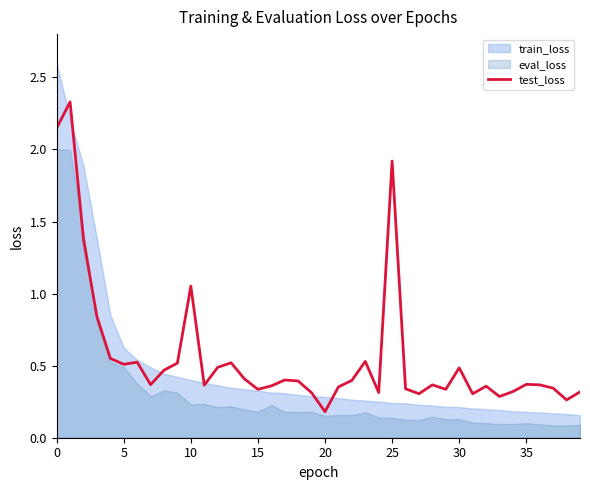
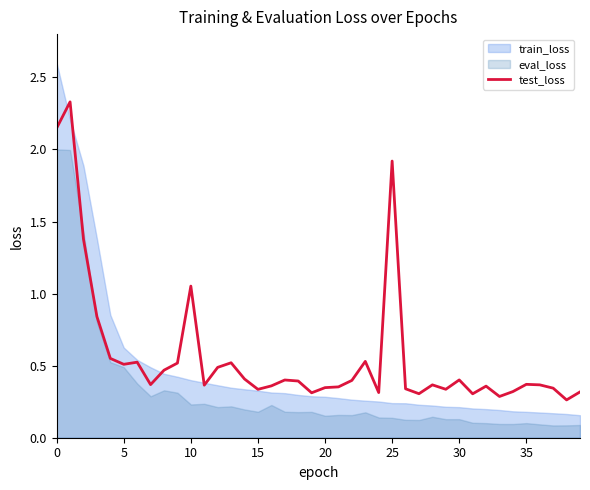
  {
    "test_loss": {
      "0": 2.15,
      "5": 0.51,
      "10": 1.05,
-     "20": 0.18,
+     "20": 0.35,
      "25": 1.92,
-     "30": 0.48,
+     "30": 0.40,
      "35": 0.37
    }
  }
